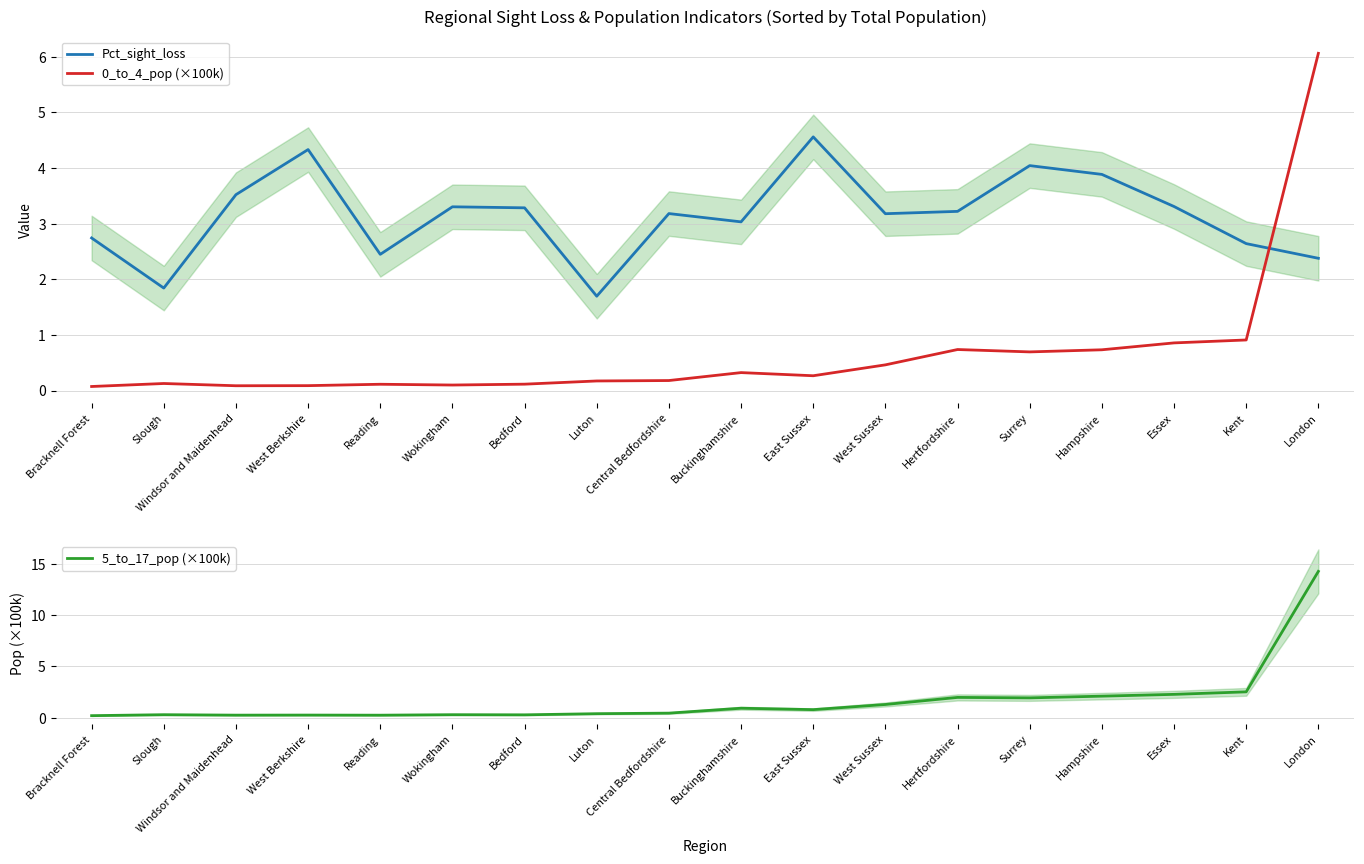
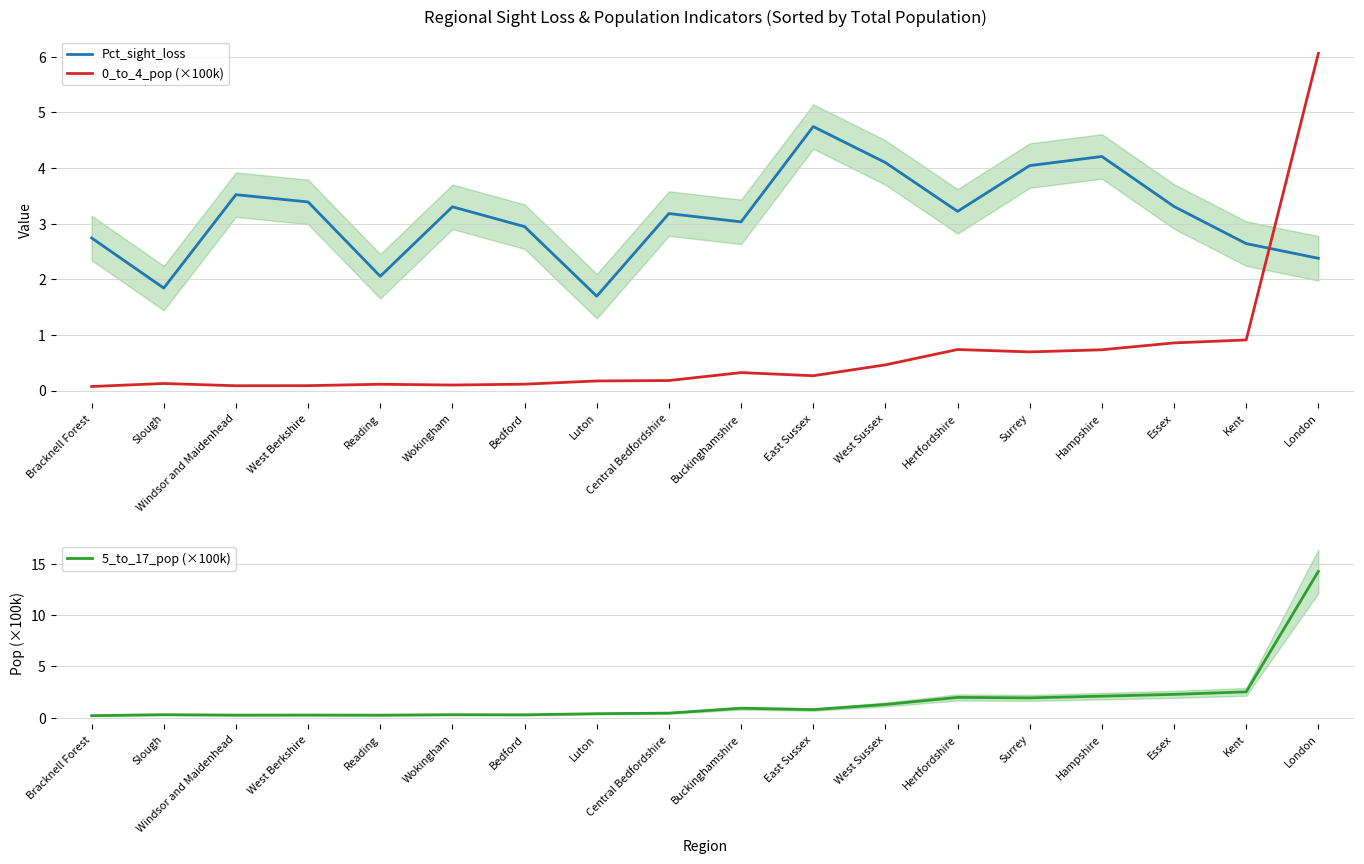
  {
    "Regional Sight Loss & Population Indicators (Sorted by Total Population)": {
      "Pct_sight_loss": {
        "Bracknell Forest": 2.7,
        "Slough": 1.8,
        "Windsor and Maidenhead": 3.5,
-       "West Berkshire": 4.3,
-       "Reading": 2.4,
+       "West Berkshire": 3.4,
+       "Reading": 2.1,
        "Wokingham": 3.3,
-       "Bedford": 3.3,
+       "Bedford": 2.9,
        "Luton": 1.7,
        "Central Bedfordshire": 3.2,
        "Buckinghamshire": 3.0,
-       "East Sussex": 4.6,
-       "West Sussex": 3.2,
+       "East Sussex": 4.7,
+       "West Sussex": 4.1,
        "Hertfordshire": 3.2,
        "Surrey": 4.0,
-       "Hampshire": 3.9,
+       "Hampshire": 4.2,
        "Essex": 3.3,
        "Kent": 2.6,
        "London": 2.4
      },
      "0_to_4_pop (×100k)": {
        "Bracknell Forest": 0.1,
        "Slough": 0.1,
        "Windsor and Maidenhead": 0.1,
        "West Berkshire": 0.1,
        "Reading": 0.1,
        "Wokingham": 0.1,
        "Bedford": 0.1,
        "Luton": 0.2,
        "Central Bedfordshire": 0.2,
        "Buckinghamshire": 0.3,
        "East Sussex": 0.3,
        "West Sussex": 0.5,
        "Hertfordshire": 0.7,
        "Surrey": 0.7,
        "Hampshire": 0.7,
        "Essex": 0.9,
        "Kent": 0.9,
        "London": 6.1
      }
    }
  }
